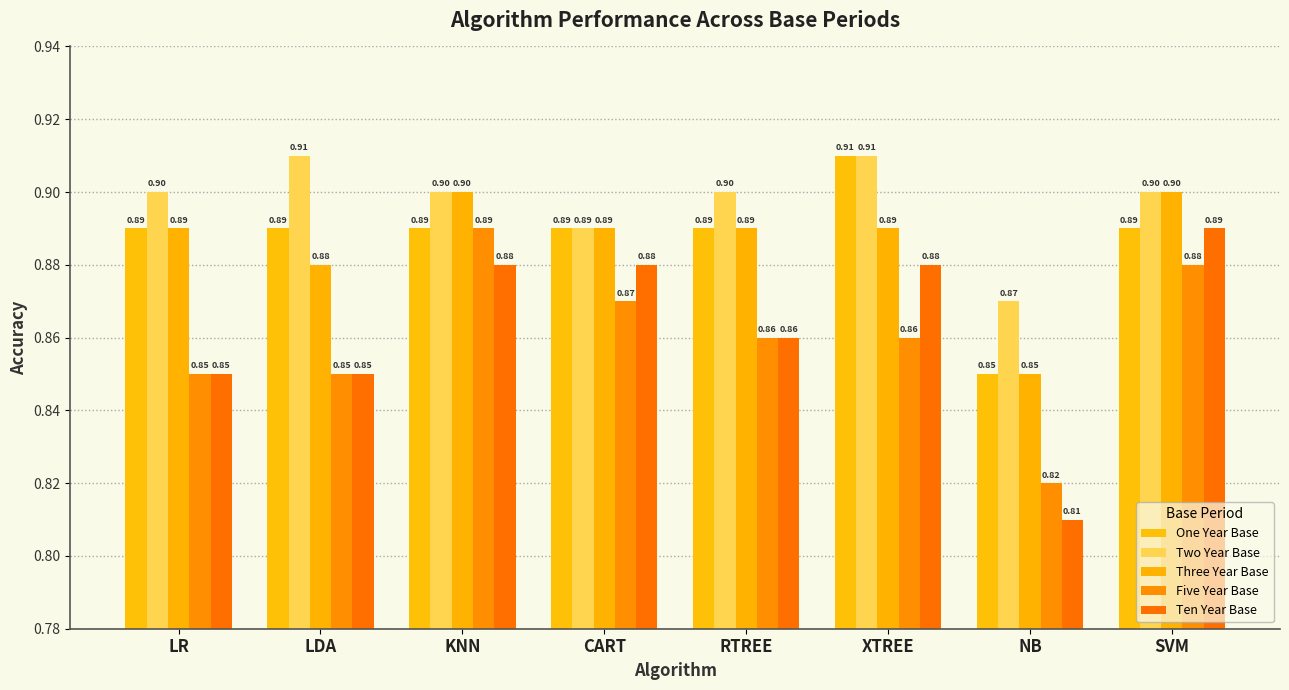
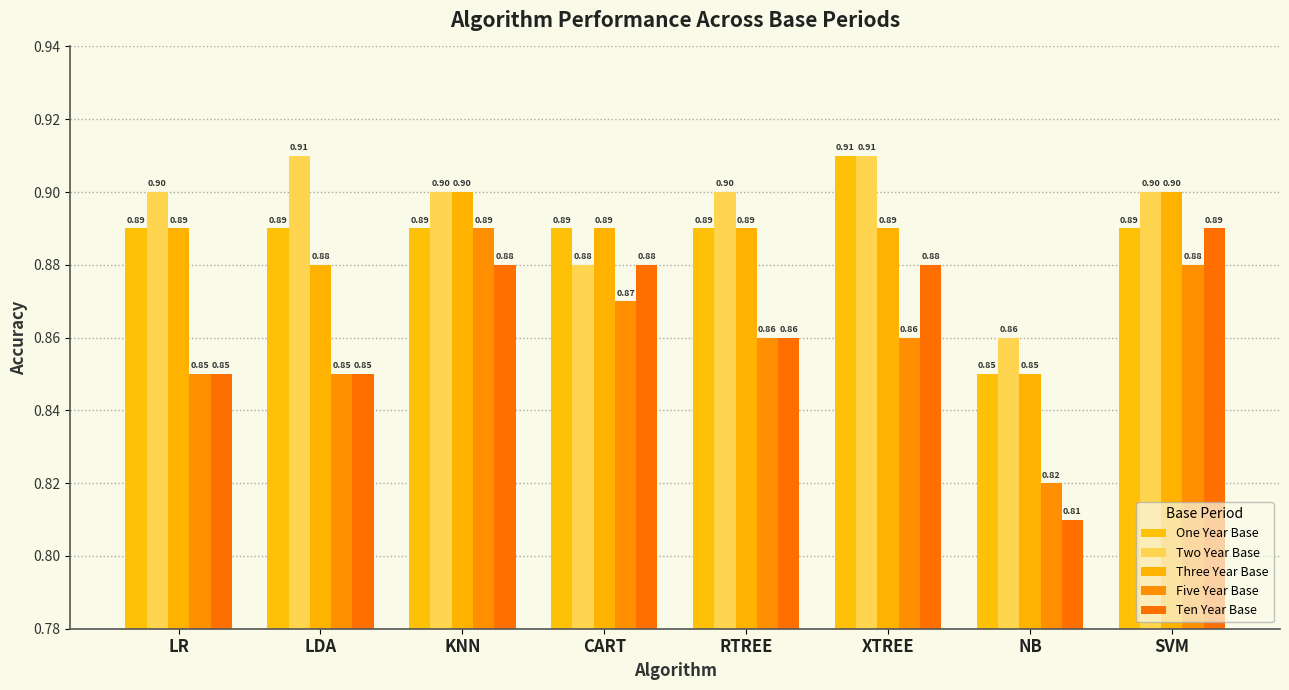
  {
    "Two Year Base": {
      "LR": 0.90,
      "LDA": 0.91,
      "KNN": 0.90,
-     "CART": 0.89,
+     "CART": 0.88,
      "RTREE": 0.90,
      "XTREE": 0.91,
-     "NB": 0.87,
+     "NB": 0.86,
      "SVM": 0.90
    }
  }
